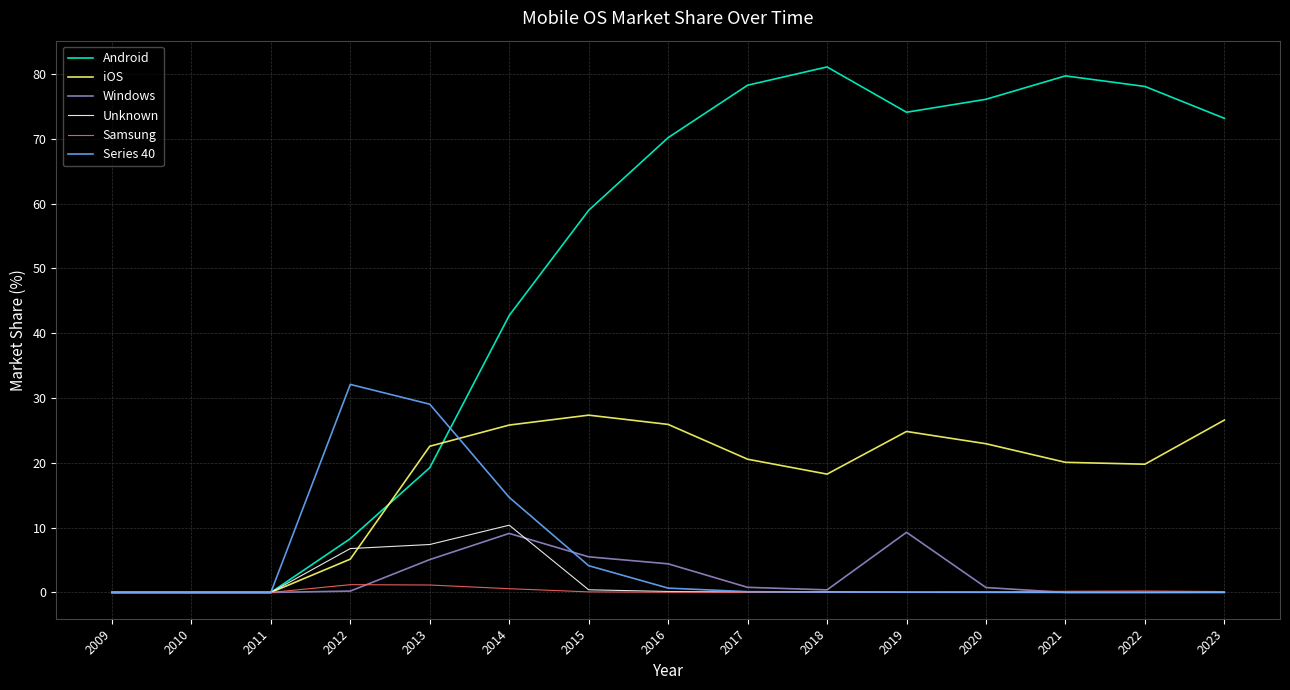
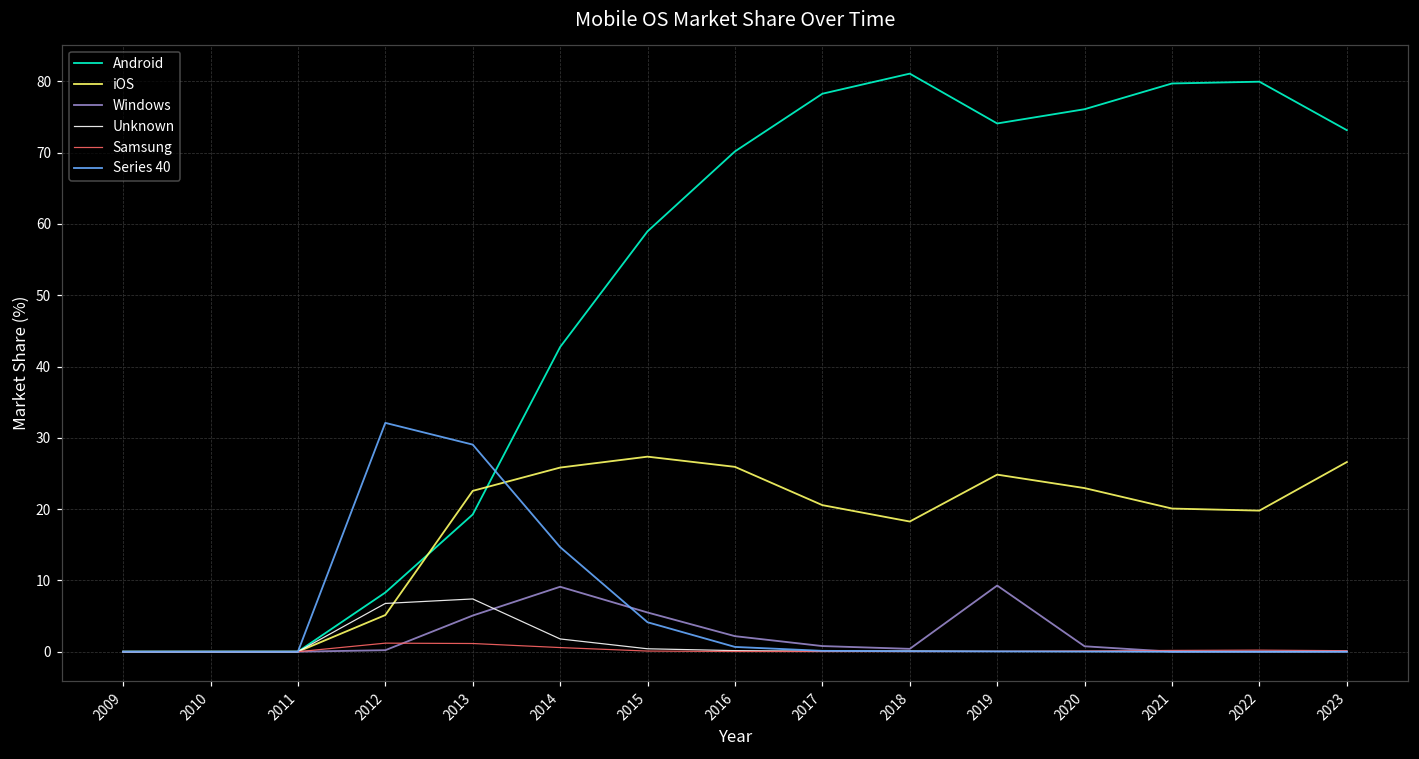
  {
    "Android": {
      "2012": 8,
      "2013": 19,
      "2014": 43,
      "2015": 59,
      "2016": 70,
      "2017": 78,
      "2018": 81,
      "2019": 74,
      "2020": 76,
      "2021": 80,
-     "2022": 78,
+     "2022": 80,
      "2023": 73
    },
    "iOS": {
      "2012": 5,
      "2013": 23,
      "2014": 26,
      "2015": 27,
      "2016": 26,
      "2017": 21,
      "2018": 18,
      "2019": 25,
      "2020": 23,
      "2021": 20,
      "2022": 20,
      "2023": 27
    },
    "Windows": {
      "2012": 0,
      "2013": 5,
      "2014": 9,
      "2015": 6,
-     "2016": 4,
+     "2016": 2,
      "2017": 1,
      "2019": 9,
      "2020": 1
    },
    "Unknown": {
      "2012": 7,
      "2013": 7,
-     "2014": 10
+     "2014": 2
    },
    "Samsung": {
      "2012": 1,
      "2013": 1,
      "2014": 1
    },
    "Series 40": {
      "2012": 32,
      "2013": 29,
      "2014": 15,
      "2015": 4,
      "2016": 1
    }
  }
